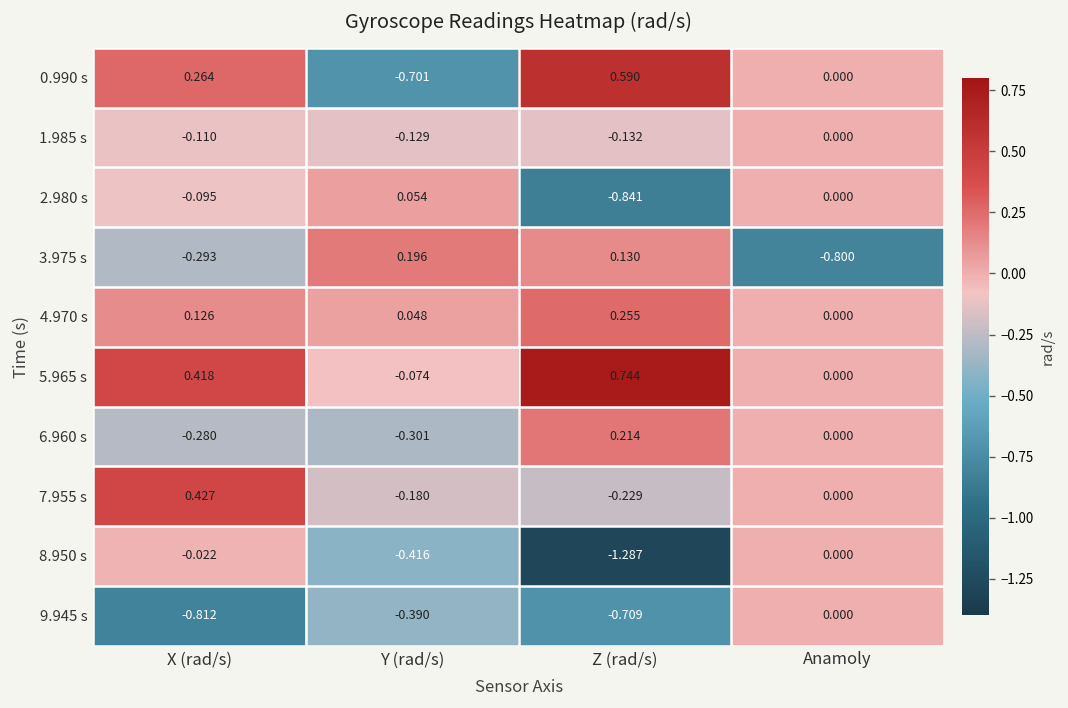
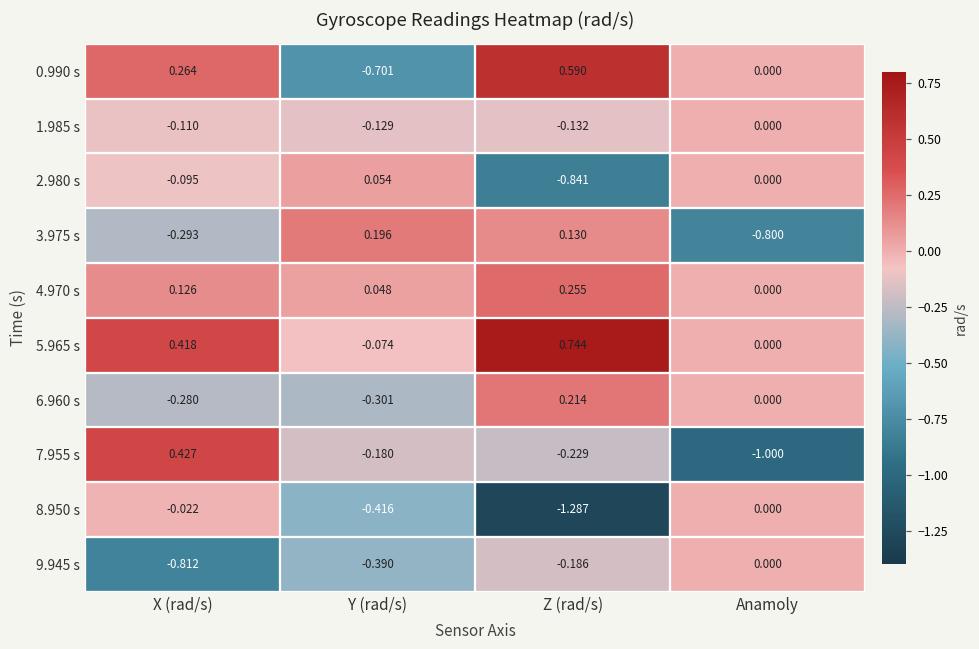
  {
    "0.990 s": {
      "X (rad/s)": 0.264,
      "Y (rad/s)": -0.701,
      "Z (rad/s)": 0.590,
      "Anamoly": 0.000
    },
    "1.985 s": {
      "X (rad/s)": -0.110,
      "Y (rad/s)": -0.129,
      "Z (rad/s)": -0.132,
      "Anamoly": 0.000
    },
    "2.980 s": {
      "X (rad/s)": -0.095,
      "Y (rad/s)": 0.054,
      "Z (rad/s)": -0.841,
      "Anamoly": 0.000
    },
    "3.975 s": {
      "X (rad/s)": -0.293,
      "Y (rad/s)": 0.196,
      "Z (rad/s)": 0.130,
      "Anamoly": -0.800
    },
    "4.970 s": {
      "X (rad/s)": 0.126,
      "Y (rad/s)": 0.048,
      "Z (rad/s)": 0.255,
      "Anamoly": 0.000
    },
    "5.965 s": {
      "X (rad/s)": 0.418,
      "Y (rad/s)": -0.074,
      "Z (rad/s)": 0.744,
      "Anamoly": 0.000
    },
    "6.960 s": {
      "X (rad/s)": -0.280,
      "Y (rad/s)": -0.301,
      "Z (rad/s)": 0.214,
      "Anamoly": 0.000
    },
    "7.955 s": {
      "X (rad/s)": 0.427,
      "Y (rad/s)": -0.180,
      "Z (rad/s)": -0.229,
-     "Anamoly": 0.000
+     "Anamoly": -1.000
    },
    "8.950 s": {
      "X (rad/s)": -0.022,
      "Y (rad/s)": -0.416,
      "Z (rad/s)": -1.287,
      "Anamoly": 0.000
    },
    "9.945 s": {
      "X (rad/s)": -0.812,
      "Y (rad/s)": -0.390,
-     "Z (rad/s)": -0.709,
+     "Z (rad/s)": -0.186,
      "Anamoly": 0.000
    }
  }
